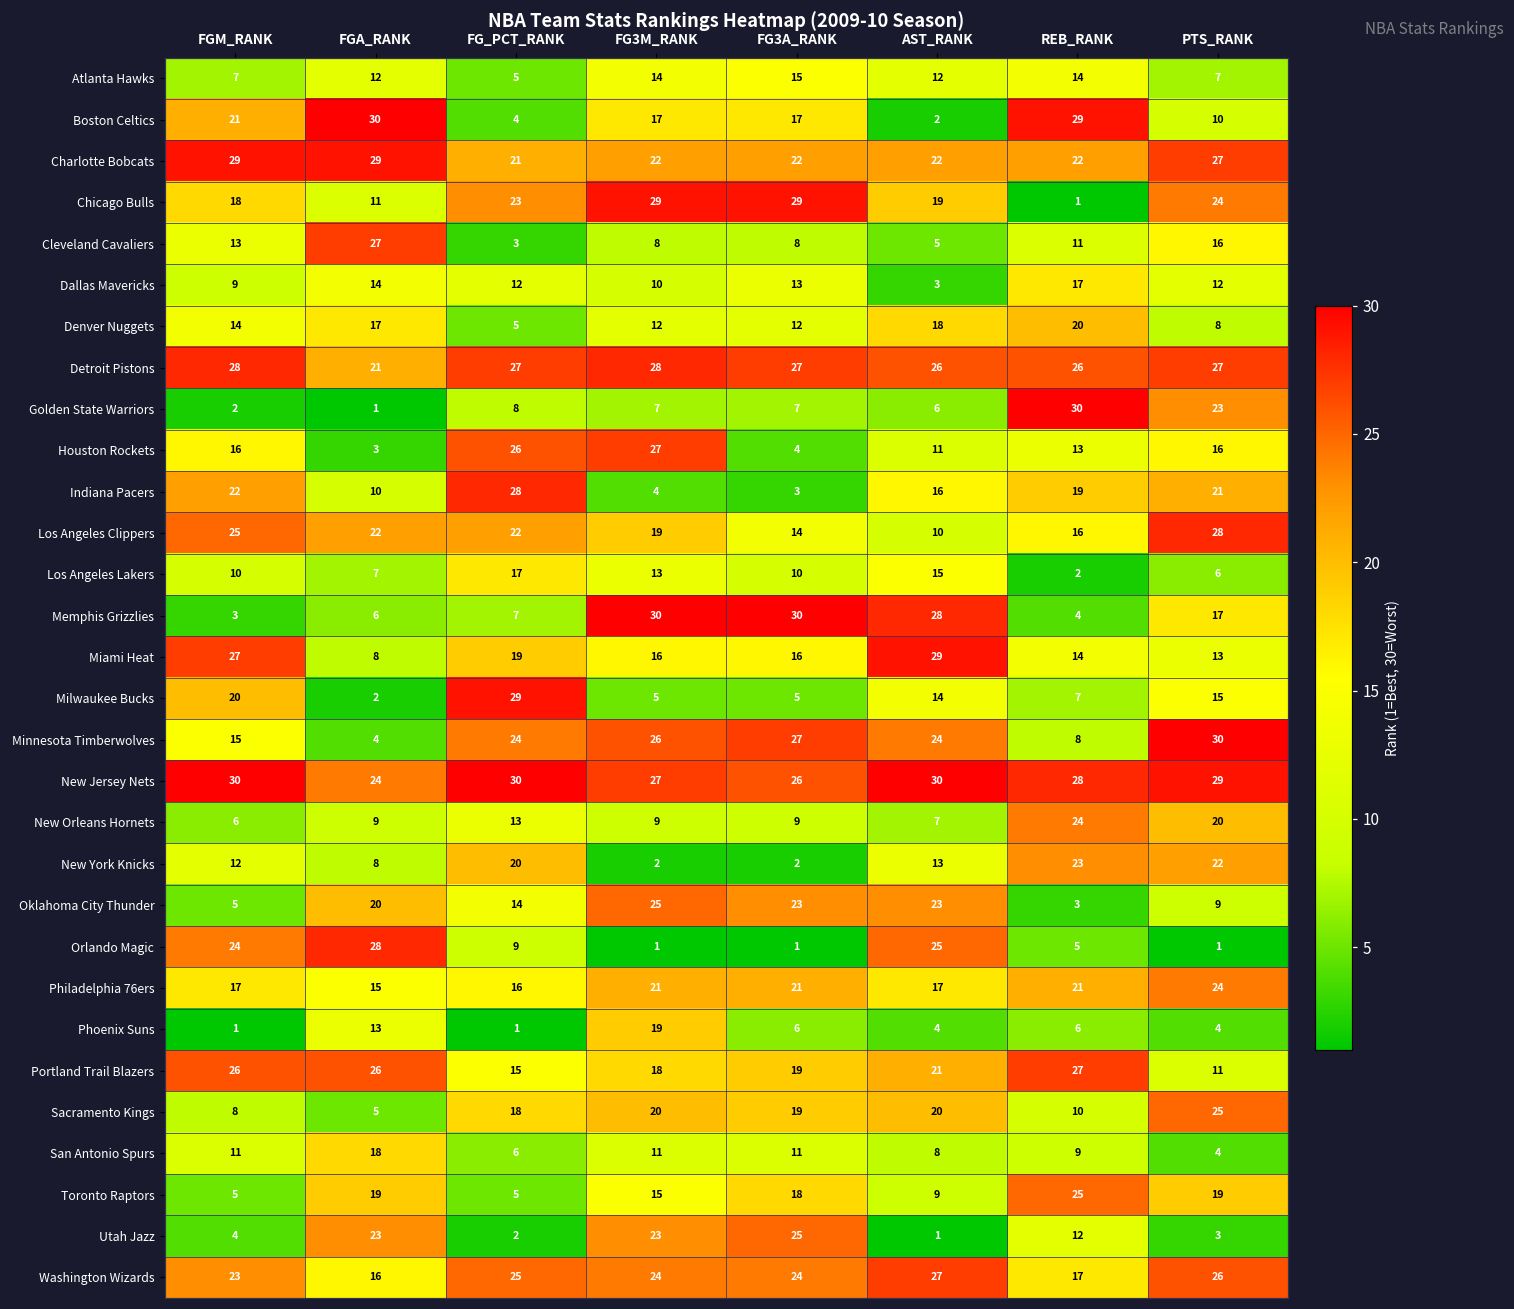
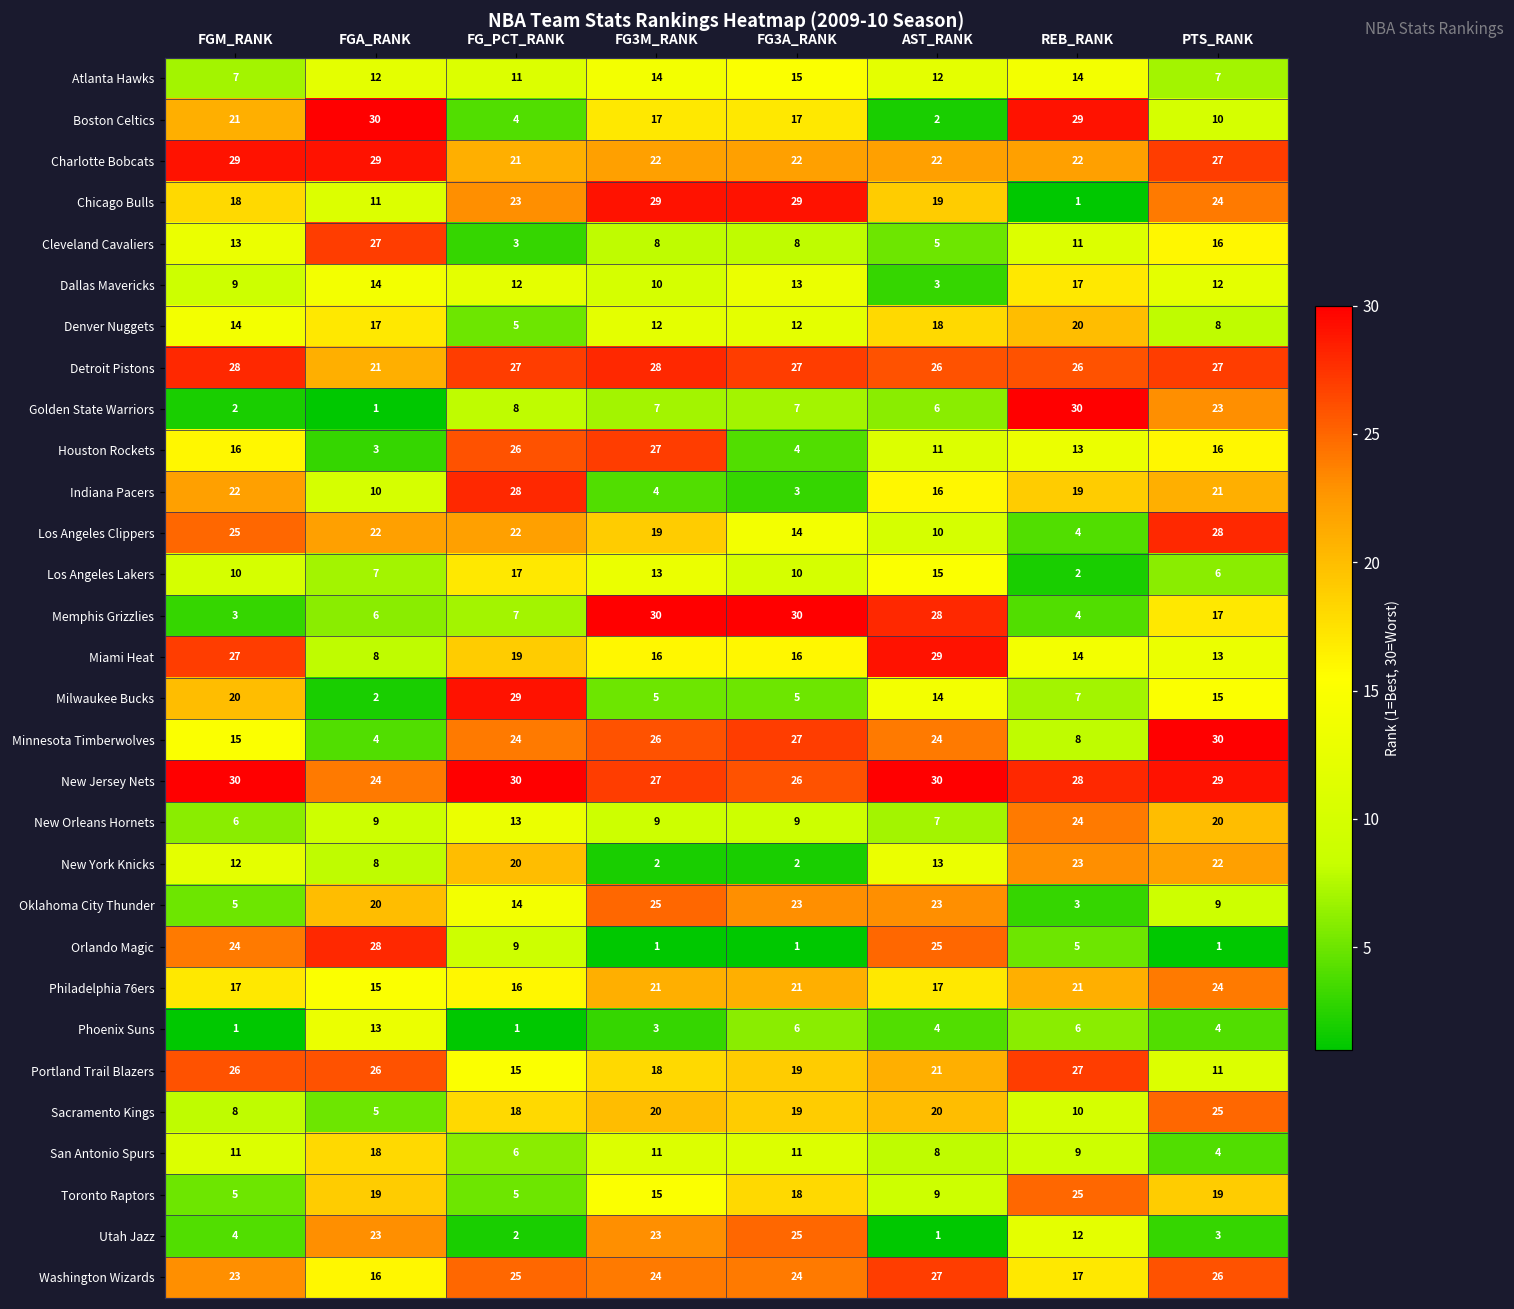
  {
    "Atlanta Hawks": {
      "FGM_RANK": 7,
      "FGA_RANK": 12,
-     "FG_PCT_RANK": 5,
+     "FG_PCT_RANK": 11,
      "FG3M_RANK": 14,
      "FG3A_RANK": 15,
      "AST_RANK": 12,
      "REB_RANK": 14,
      "PTS_RANK": 7
    },
    "Los Angeles Clippers": {
      "FGM_RANK": 25,
      "FGA_RANK": 22,
      "FG_PCT_RANK": 22,
      "FG3M_RANK": 19,
      "FG3A_RANK": 14,
      "AST_RANK": 10,
-     "REB_RANK": 16,
+     "REB_RANK": 4,
      "PTS_RANK": 28
    },
    "Phoenix Suns": {
      "FGM_RANK": 1,
      "FGA_RANK": 13,
      "FG_PCT_RANK": 1,
-     "FG3M_RANK": 19,
+     "FG3M_RANK": 3,
      "FG3A_RANK": 6,
      "AST_RANK": 4,
      "REB_RANK": 6,
      "PTS_RANK": 4
    }
  }
